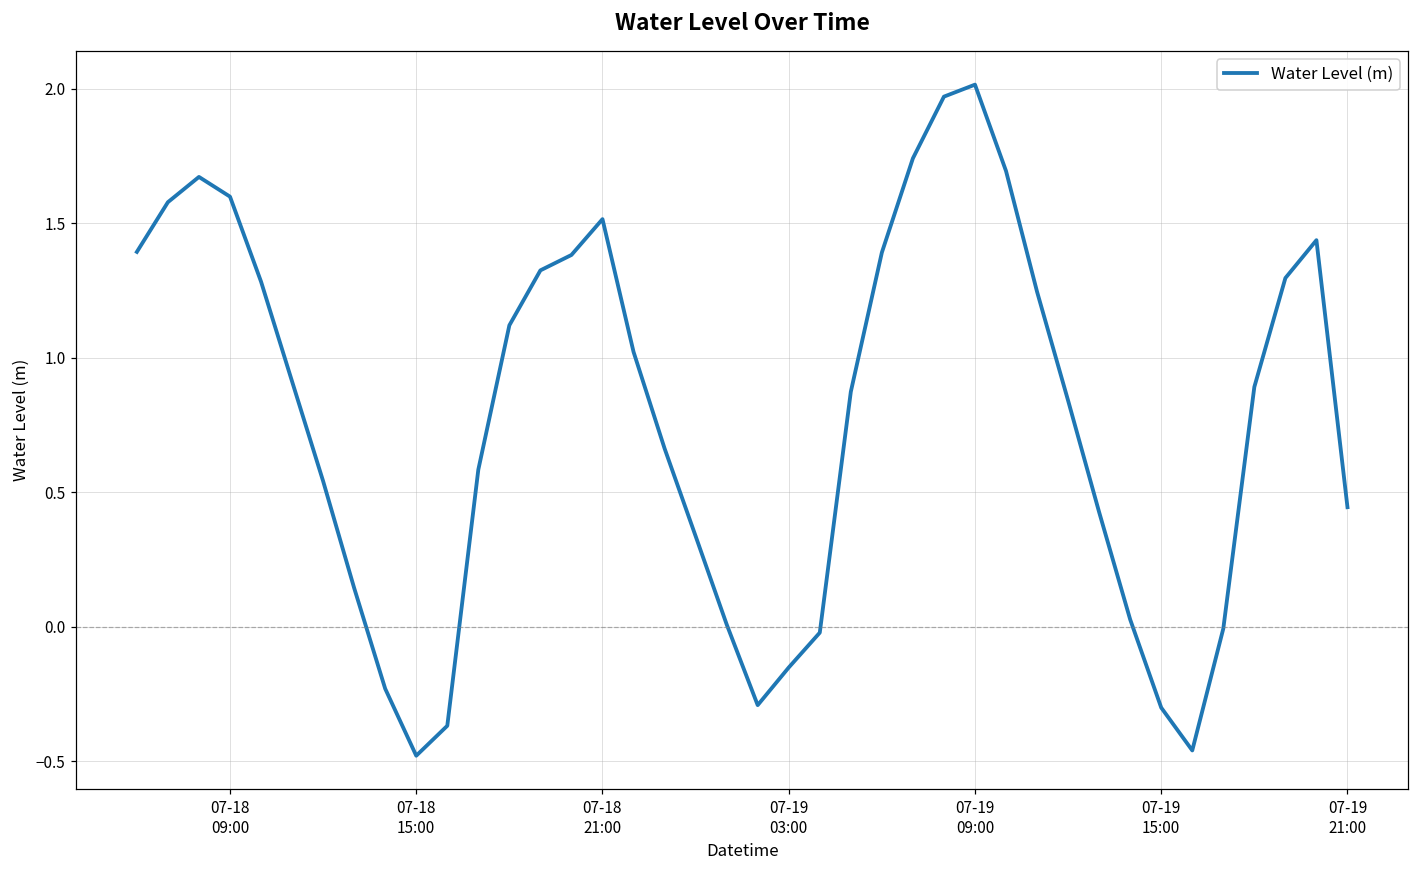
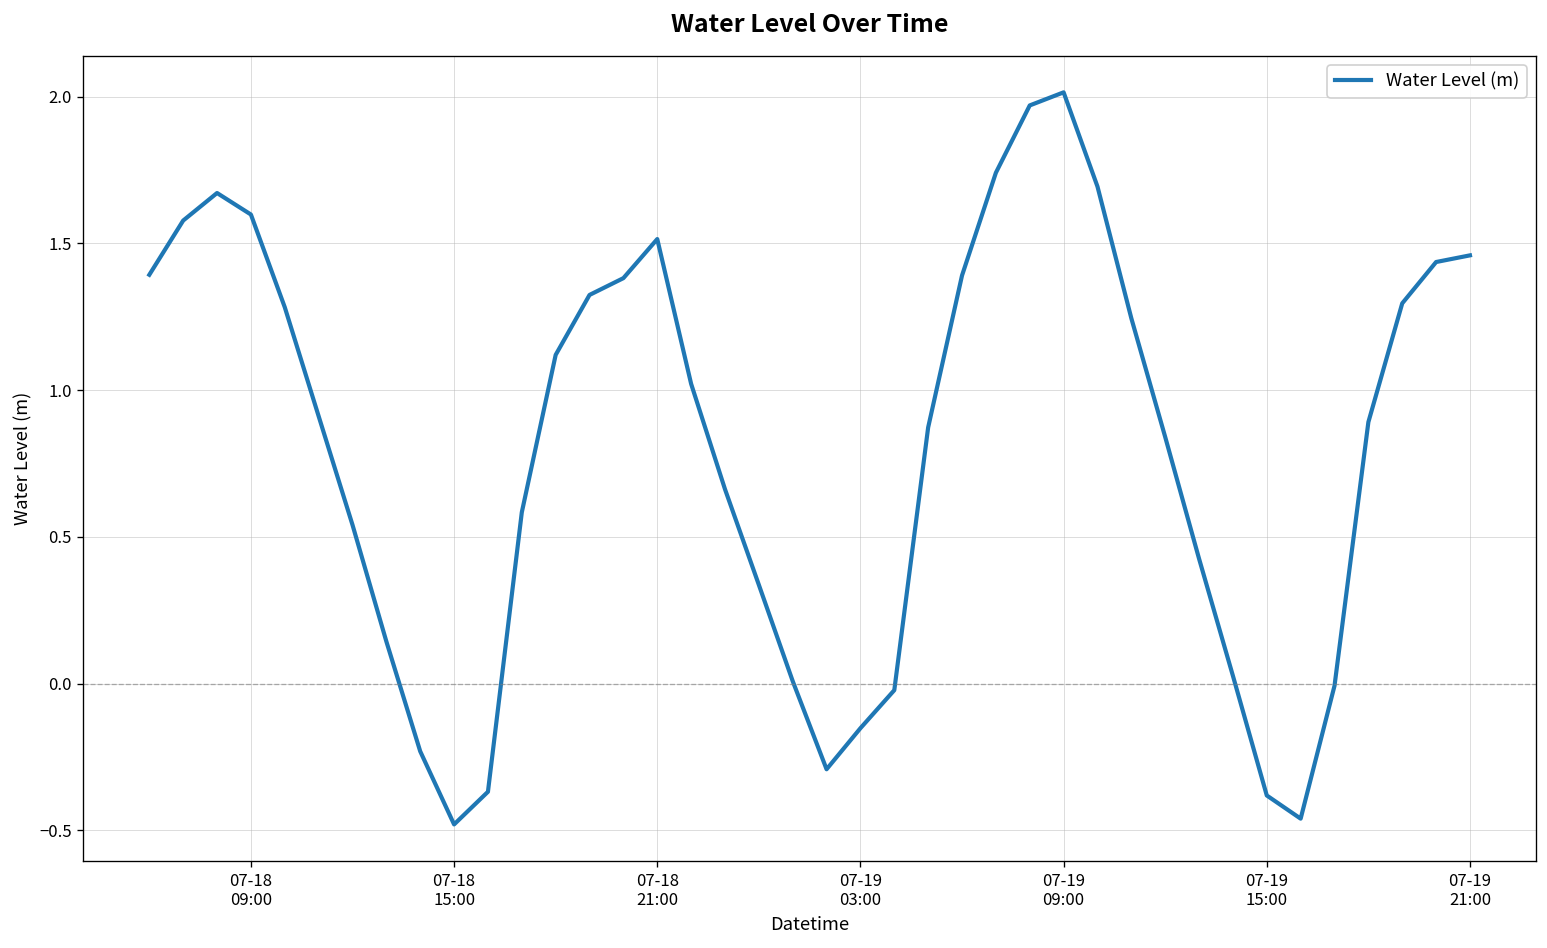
  {
    "07-18 09:00": 1.60,
    "07-18 15:00": -0.48,
    "07-18 21:00": 1.51,
    "07-19 03:00": -0.15,
    "07-19 09:00": 2.02,
-   "07-19 15:00": -0.30,
-   "07-19 21:00": 0.44
+   "07-19 15:00": -0.38,
+   "07-19 21:00": 1.46
  }
